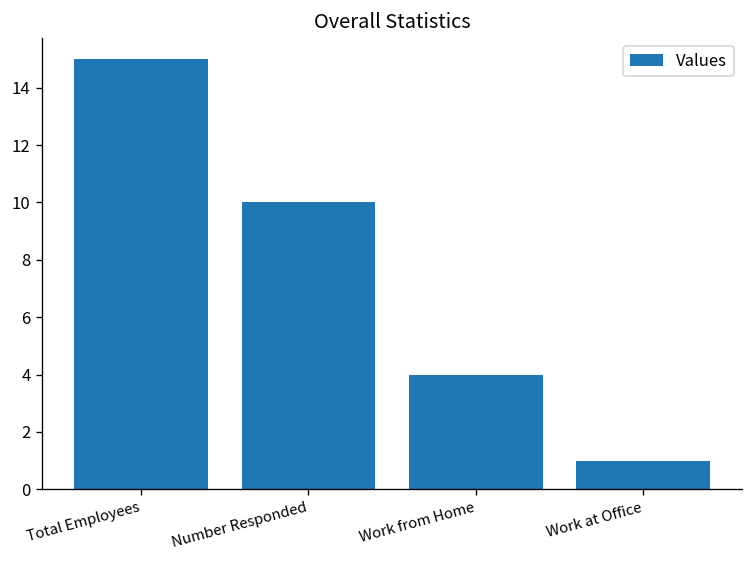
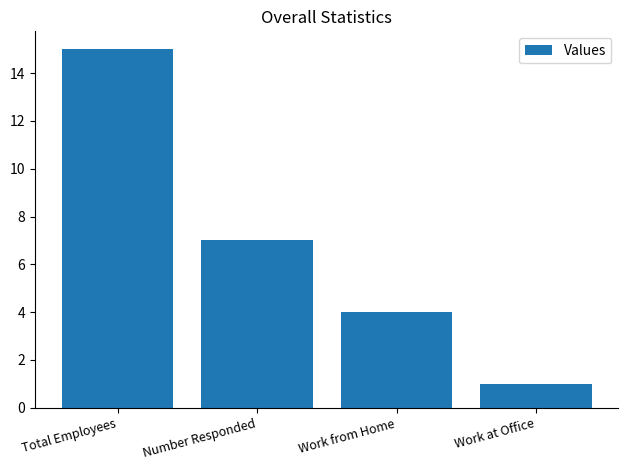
  {
    "Total Employees": 15,
-   "Number Responded": 10,
+   "Number Responded": 7,
    "Work from Home": 4,
    "Work at Office": 1
  }
